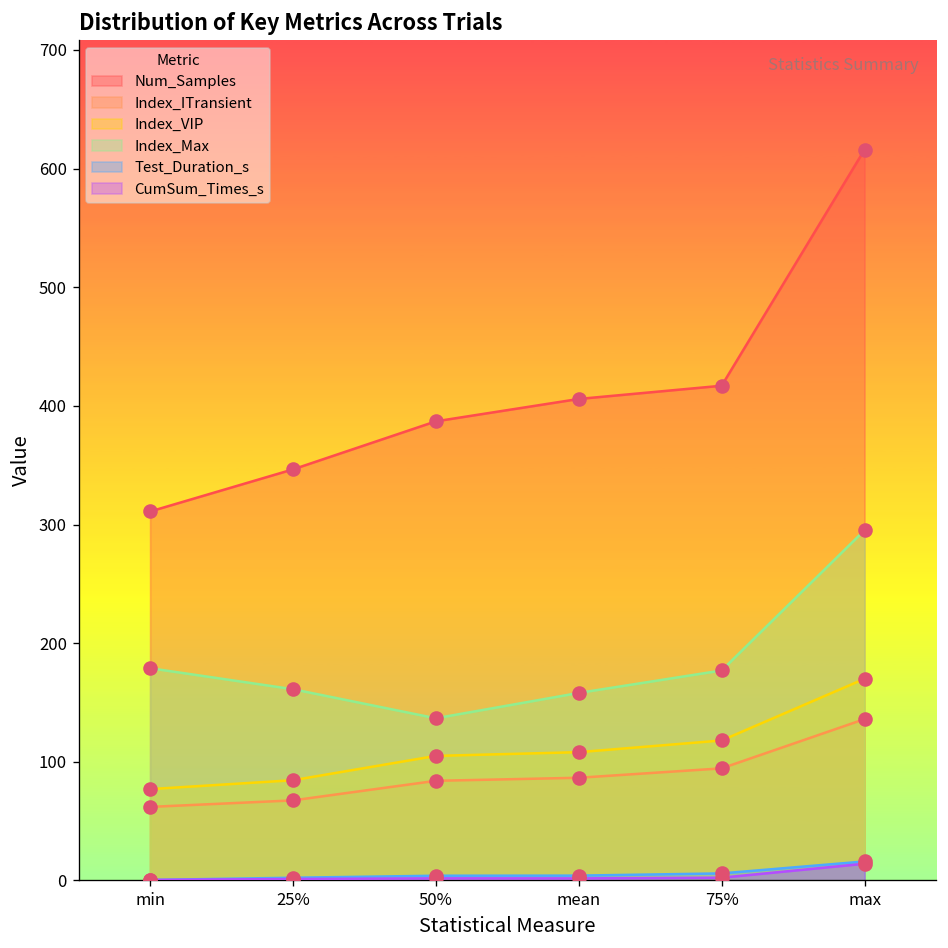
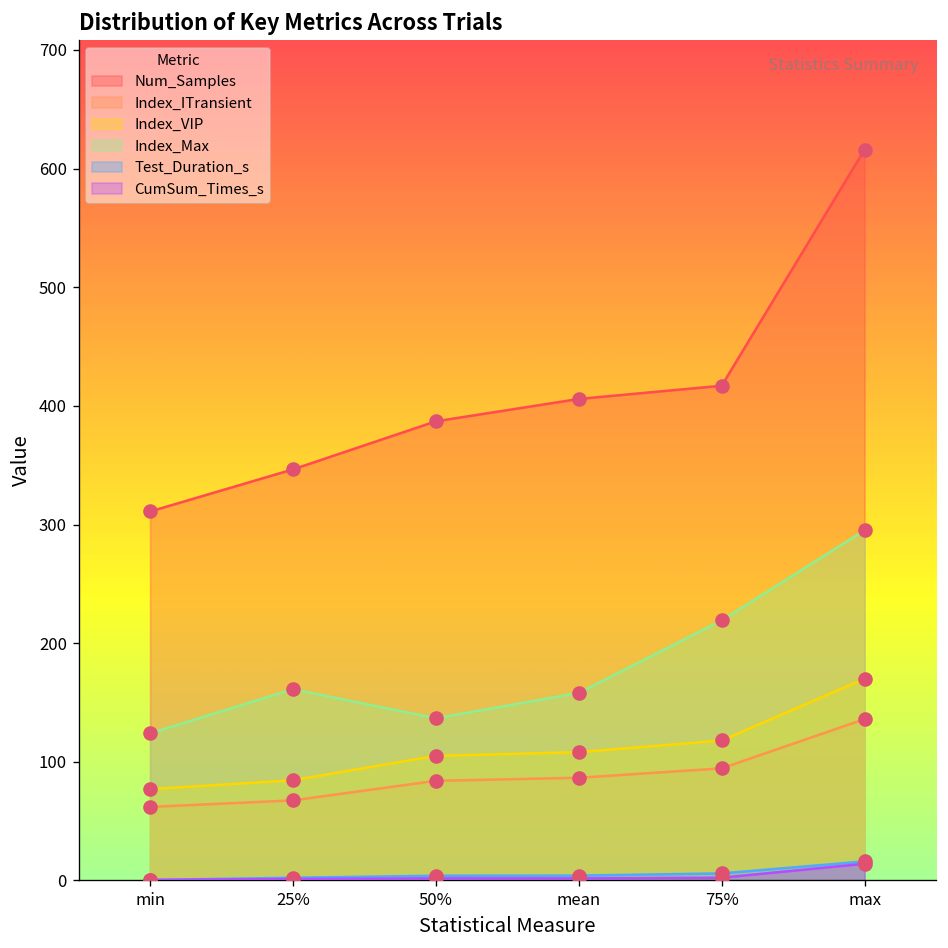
  {
    "Index_Max": {
-     "min": 180,
+     "min": 120,
      "25%": 160,
      "50%": 140,
      "mean": 160,
-     "75%": 180,
+     "75%": 220,
      "max": 300
    },
    "Test_Duration_s": {
      "75%": 10
    },
    "CumSum_Times_s": {
      "75%": 0
    }
  }
